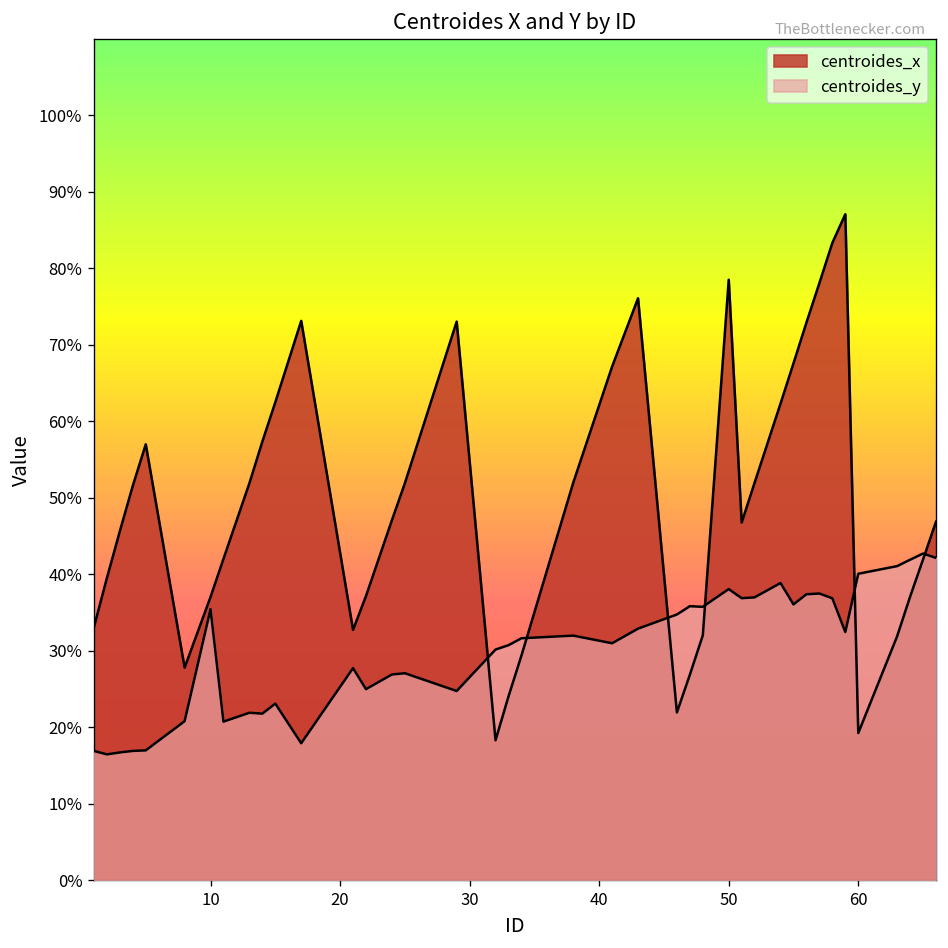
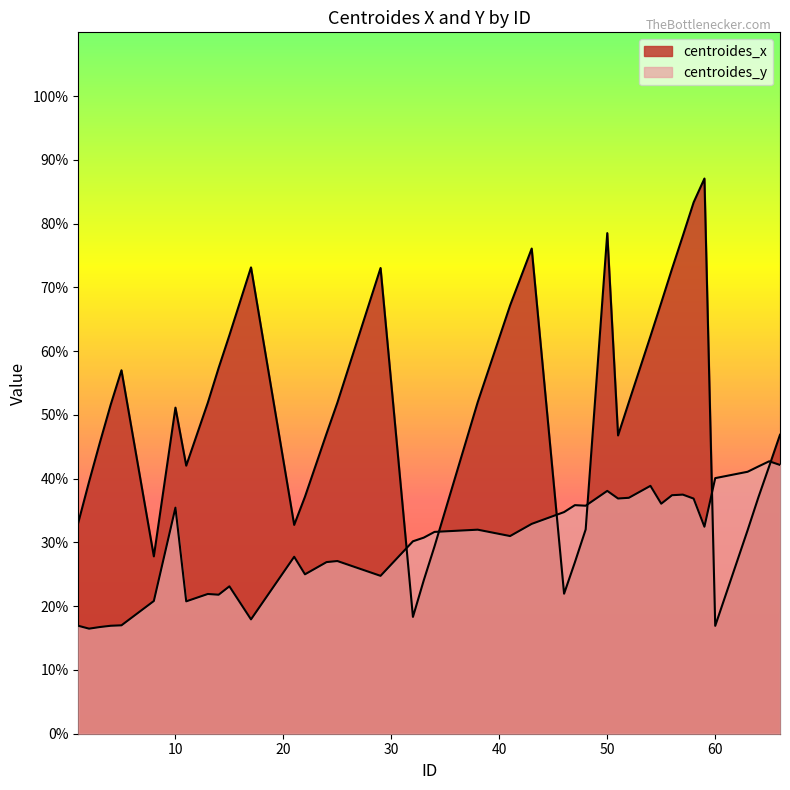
  {
    "centroides_x": {
-     "10": "37%",
+     "10": "51%",
      "50": "79%",
-     "60": "19%"
+     "60": "17%"
    },
    "centroides_y": {
      "10": "35%",
      "50": "38%",
      "60": "40%"
    }
  }
